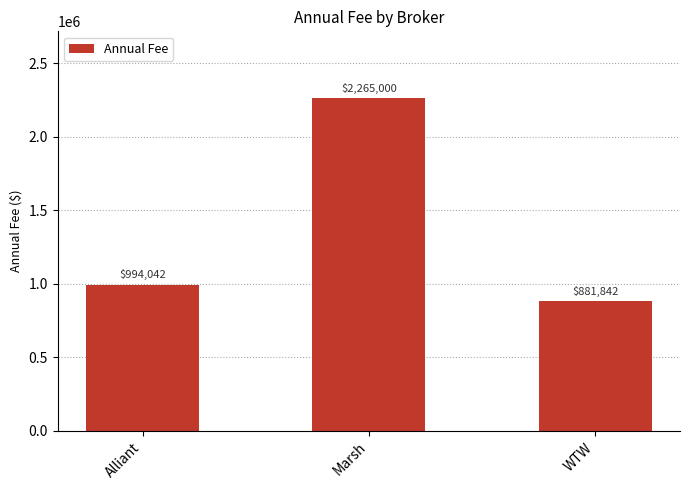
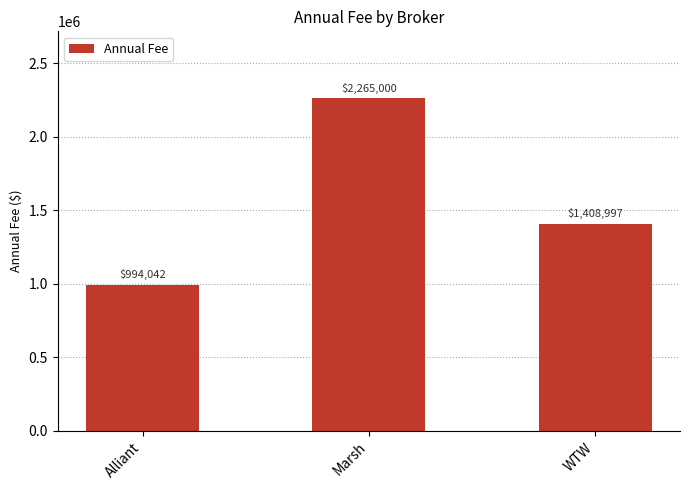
  {
    "Alliant": "$994,042",
    "Marsh": "$2,265,000",
-   "WTW": "$881,842"
+   "WTW": "$1,408,997"
  }
